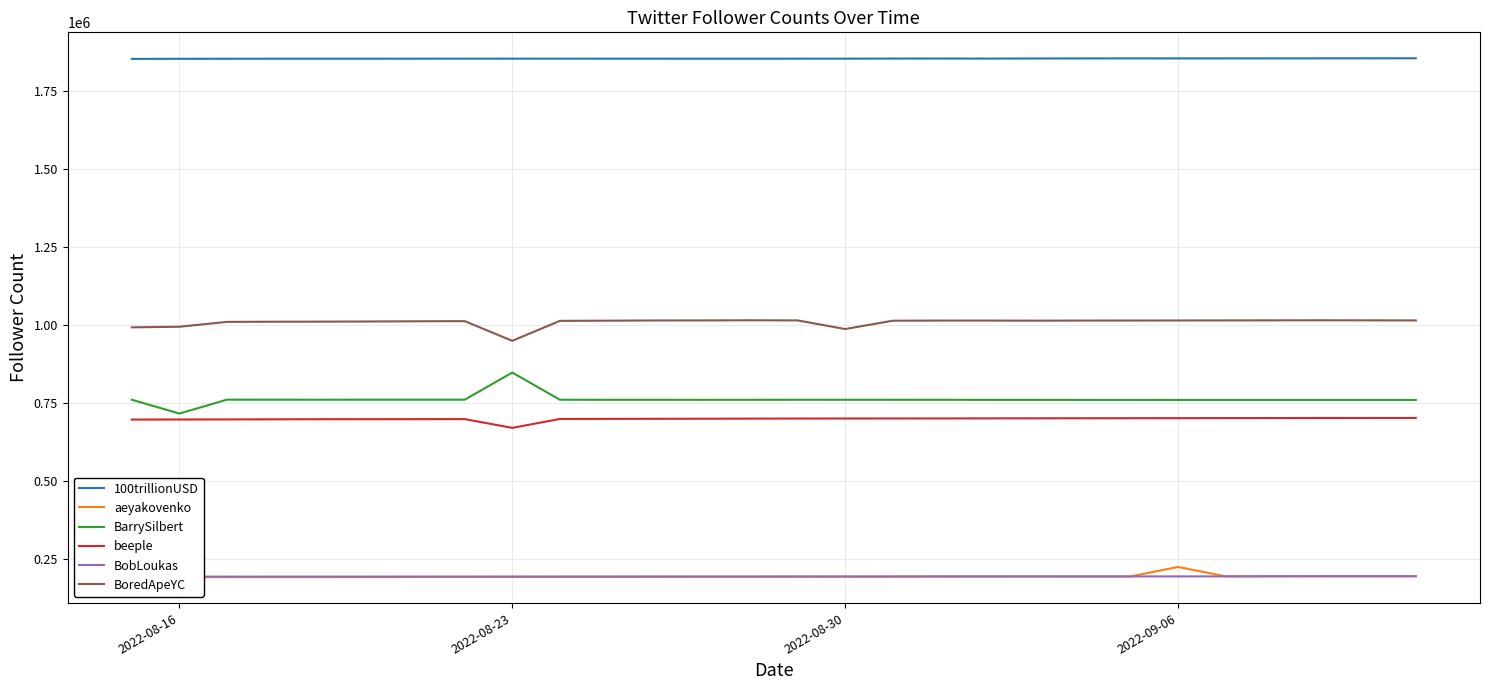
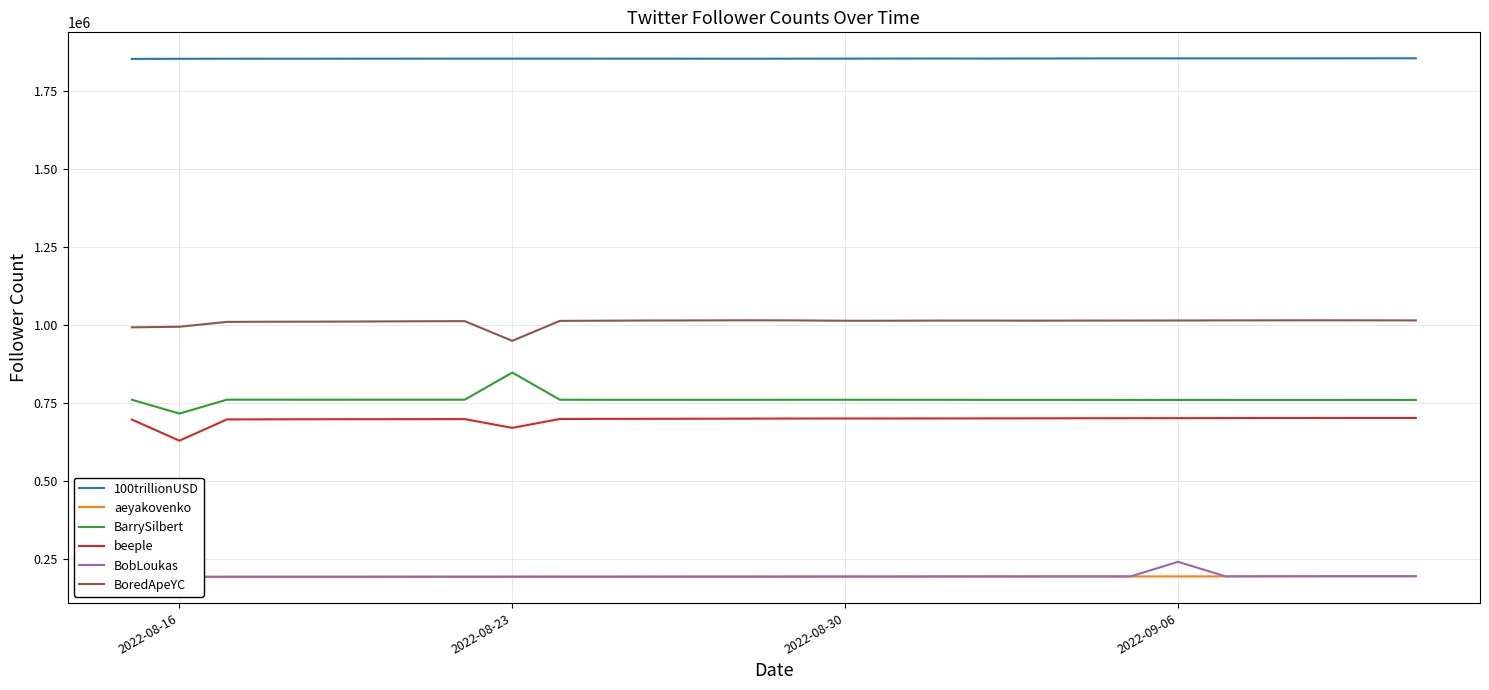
  {
    "100trillionUSD": {
      "2022-08-16": 1850000,
      "2022-08-23": 1850000,
      "2022-08-30": 1850000,
      "2022-09-06": 1850000
    },
    "aeyakovenko": {
-     "2022-09-06": 230000
+     "2022-09-06": 200000
    },
    "BarrySilbert": {
      "2022-08-16": 720000,
      "2022-08-23": 850000,
      "2022-08-30": 760000,
      "2022-09-06": 760000
    },
    "beeple": {
-     "2022-08-16": 700000,
+     "2022-08-16": 630000,
      "2022-08-23": 670000,
      "2022-08-30": 700000,
      "2022-09-06": 700000
    },
    "BobLoukas": {
-     "2022-09-06": 200000
+     "2022-09-06": 240000
    },
    "BoredApeYC": {
      "2022-08-16": 1000000,
      "2022-08-23": 950000,
-     "2022-08-30": 990000,
+     "2022-08-30": 1010000,
      "2022-09-06": 1020000
    }
  }
